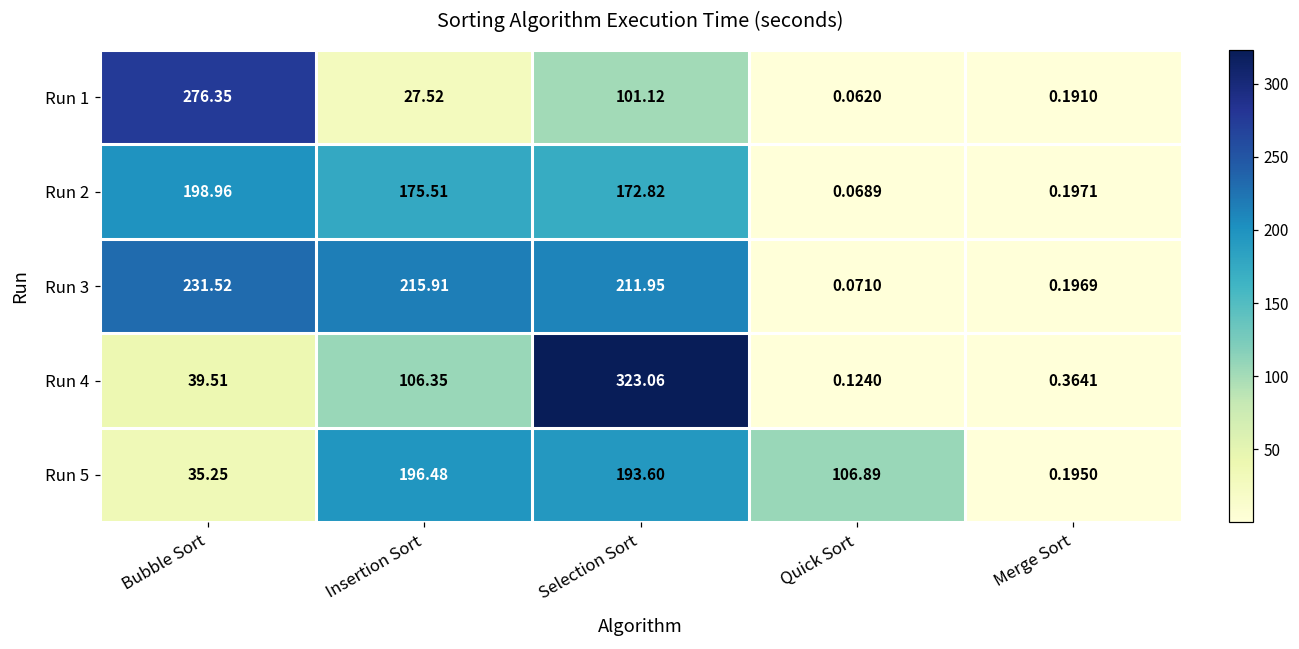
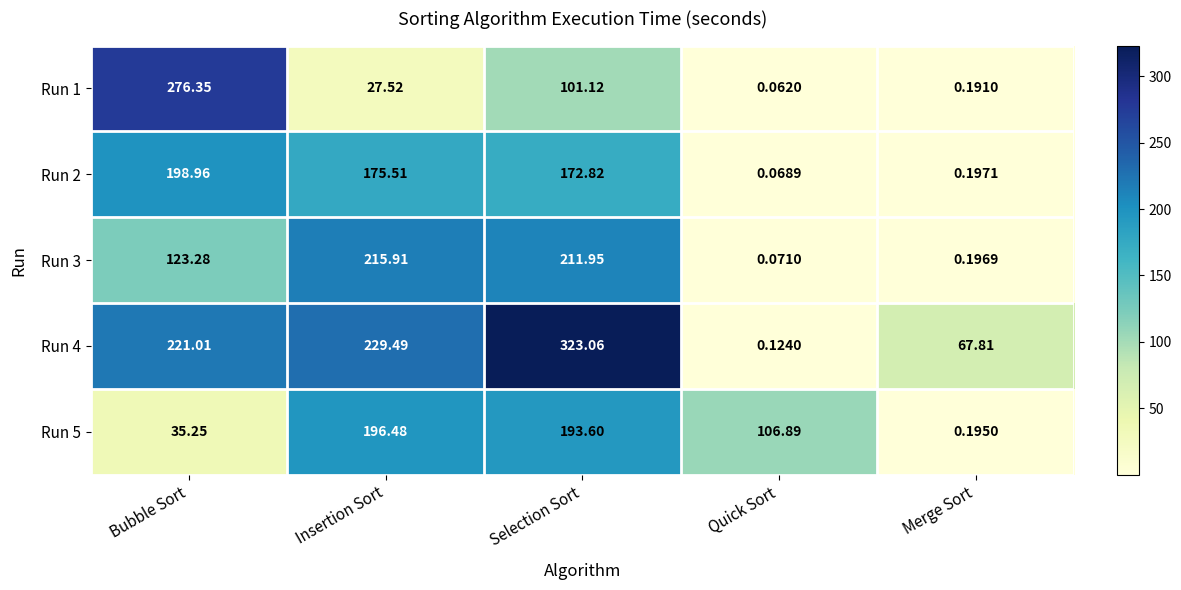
  {
    "Run 1": {
      "Bubble Sort": 276.35,
      "Insertion Sort": 27.52,
      "Selection Sort": 101.12,
      "Quick Sort": 0.0620,
      "Merge Sort": 0.1910
    },
    "Run 2": {
      "Bubble Sort": 198.96,
      "Insertion Sort": 175.51,
      "Selection Sort": 172.82,
      "Quick Sort": 0.0689,
      "Merge Sort": 0.1971
    },
    "Run 3": {
-     "Bubble Sort": 231.52,
+     "Bubble Sort": 123.28,
      "Insertion Sort": 215.91,
      "Selection Sort": 211.95,
      "Quick Sort": 0.0710,
      "Merge Sort": 0.1969
    },
    "Run 4": {
-     "Bubble Sort": 39.51,
-     "Insertion Sort": 106.35,
+     "Bubble Sort": 221.01,
+     "Insertion Sort": 229.49,
      "Selection Sort": 323.06,
      "Quick Sort": 0.1240,
-     "Merge Sort": 0.3641
+     "Merge Sort": 67.81
    },
    "Run 5": {
      "Bubble Sort": 35.25,
      "Insertion Sort": 196.48,
      "Selection Sort": 193.60,
      "Quick Sort": 106.89,
      "Merge Sort": 0.1950
    }
  }
